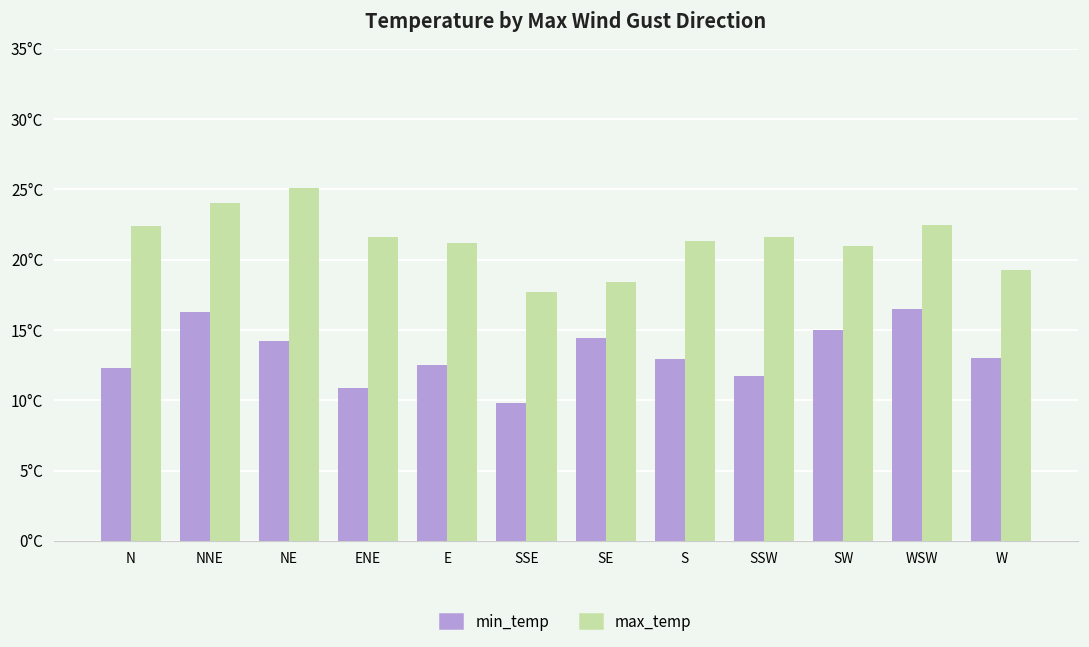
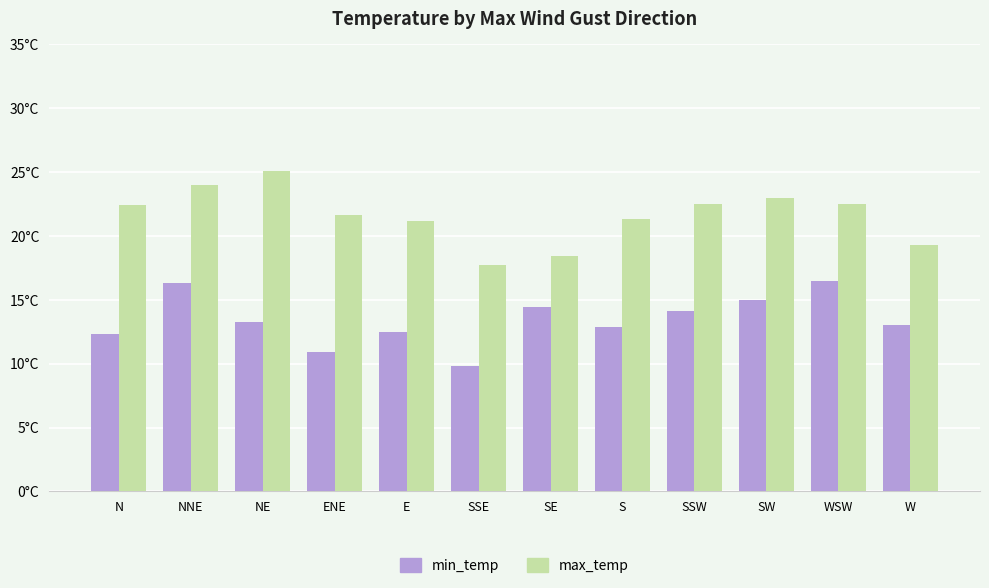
  {
    "min_temp": {
      "N": "12.3°C",
      "NNE": "16.3°C",
-     "NE": "14.2°C",
+     "NE": "13.3°C",
      "ENE": "10.9°C",
      "E": "12.5°C",
      "SSE": "9.8°C",
      "SE": "14.4°C",
      "S": "12.9°C",
-     "SSW": "11.7°C",
+     "SSW": "14.1°C",
      "SW": "15.0°C",
      "WSW": "16.5°C",
      "W": "13.0°C"
    },
    "max_temp": {
      "N": "22.4°C",
      "NNE": "24.0°C",
      "NE": "25.1°C",
      "ENE": "21.6°C",
      "E": "21.2°C",
      "SSE": "17.7°C",
      "SE": "18.4°C",
      "S": "21.3°C",
-     "SSW": "21.6°C",
-     "SW": "21°C",
+     "SSW": "22.5°C",
+     "SW": "23°C",
      "WSW": "22.5°C",
      "W": "19.3°C"
    }
  }
